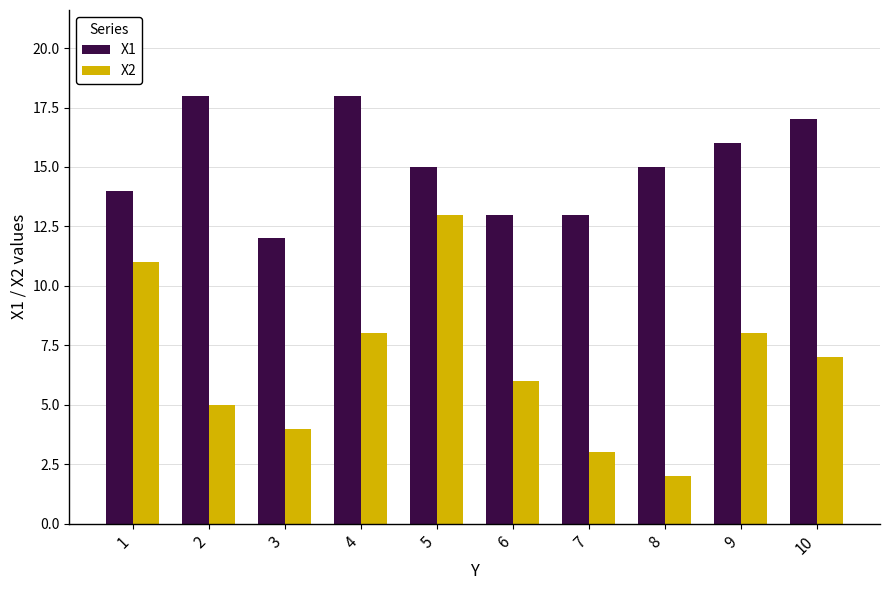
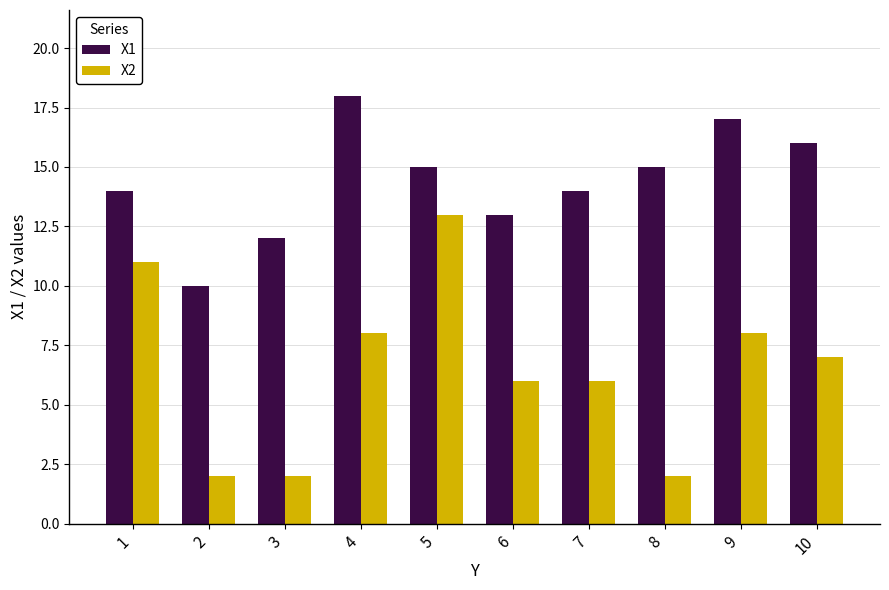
  {
    "X1": {
      "1": 14,
-     "2": 18,
+     "2": 10,
      "3": 12,
      "4": 18,
      "5": 15,
      "6": 13,
-     "7": 13,
+     "7": 14,
      "8": 15,
-     "9": 16,
-     "10": 17
+     "9": 17,
+     "10": 16
    },
    "X2": {
      "1": 11,
-     "2": 5,
-     "3": 4,
+     "2": 2,
+     "3": 2,
      "4": 8,
      "5": 13,
      "6": 6,
-     "7": 3,
+     "7": 6,
      "8": 2,
      "9": 8,
      "10": 7
    }
  }
